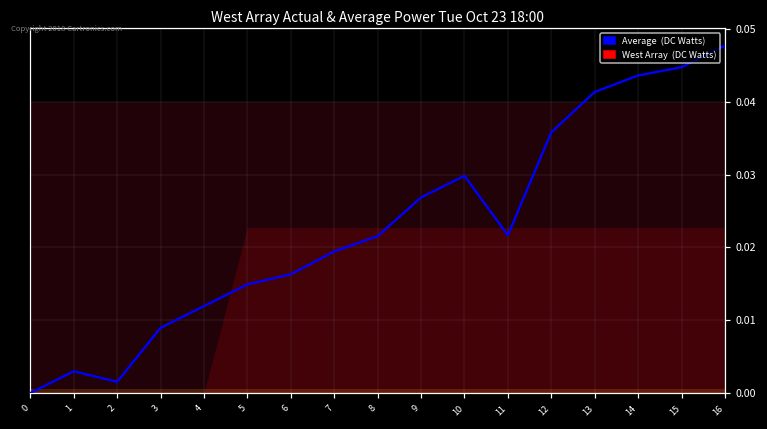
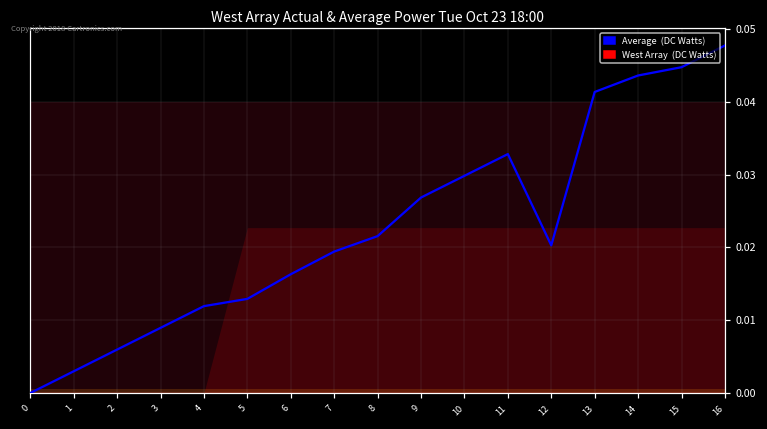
  {
    "West Array (DC Watts)": {
      "5": 0.000,
      "6": 0.000,
      "7": 0.000,
      "8": 0.000,
      "9": 0.000,
      "10": 0.000,
      "11": 0.000,
      "12": 0.000,
      "13": 0.000,
      "14": 0.000,
      "15": 0.000,
      "16": 0.000
    },
    "Average (DC Watts)": {
      "1": 0.003,
-     "2": 0.002,
+     "2": 0.006,
      "3": 0.009,
      "4": 0.012,
-     "5": 0.015,
+     "5": 0.013,
      "6": 0.016,
      "7": 0.019,
      "8": 0.022,
      "9": 0.027,
      "10": 0.030,
-     "11": 0.022,
-     "12": 0.036,
+     "11": 0.033,
+     "12": 0.020,
      "13": 0.041,
      "14": 0.044,
      "15": 0.045,
      "16": 0.048
    }
  }
